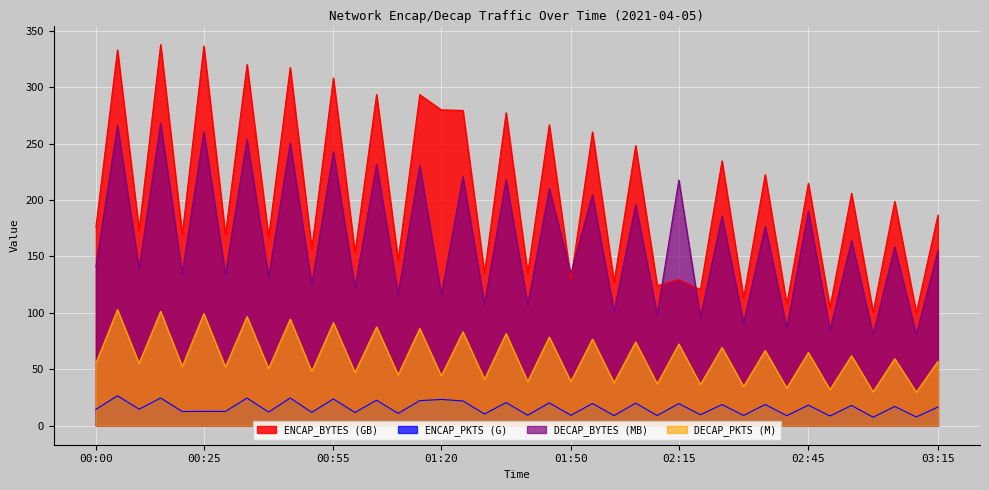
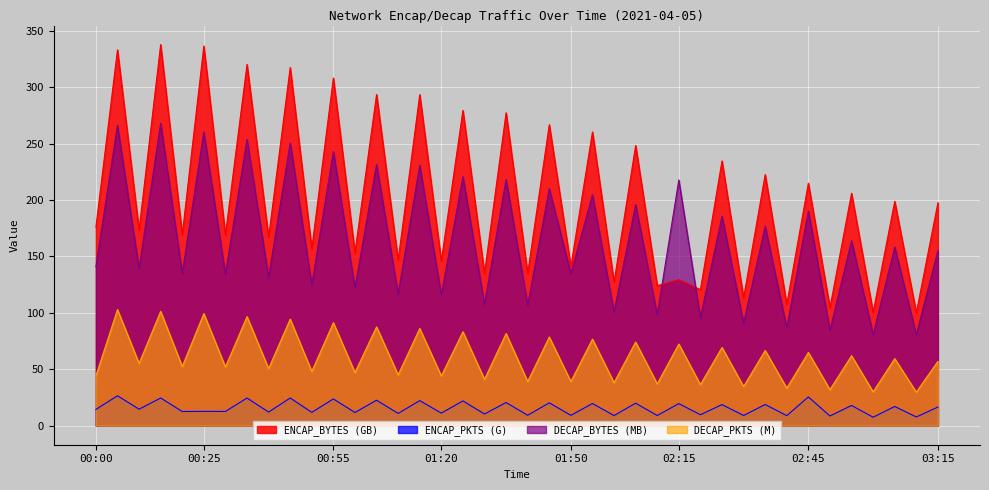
  {
    "ENCAP_BYTES (GB)": {
      "00:00": 176,
      "00:25": 336,
      "00:55": 308,
-     "01:20": 280,
-     "01:50": 129,
+     "01:20": 146,
+     "01:50": 141,
      "02:15": 129,
      "02:45": 215,
-     "03:15": 187
+     "03:15": 198
    },
    "ENCAP_PKTS (G)": {
      "00:00": 14,
      "00:25": 13,
      "00:55": 24,
-     "01:20": 23,
+     "01:20": 11,
      "01:50": 9,
      "02:15": 20,
-     "02:45": 18,
+     "02:45": 25,
      "03:15": 17
    },
    "DECAP_BYTES (MB)": {
      "00:00": 141,
      "00:25": 260,
      "00:55": 243,
      "01:20": 116,
      "01:50": 135,
      "02:15": 218,
      "02:45": 190,
      "03:15": 155
    },
    "DECAP_PKTS (M)": {
-     "00:00": 55,
+     "00:00": 44,
      "00:25": 99,
      "00:55": 91,
      "01:20": 44,
      "01:50": 39,
      "02:15": 72,
      "02:45": 65,
      "03:15": 57
    }
  }
